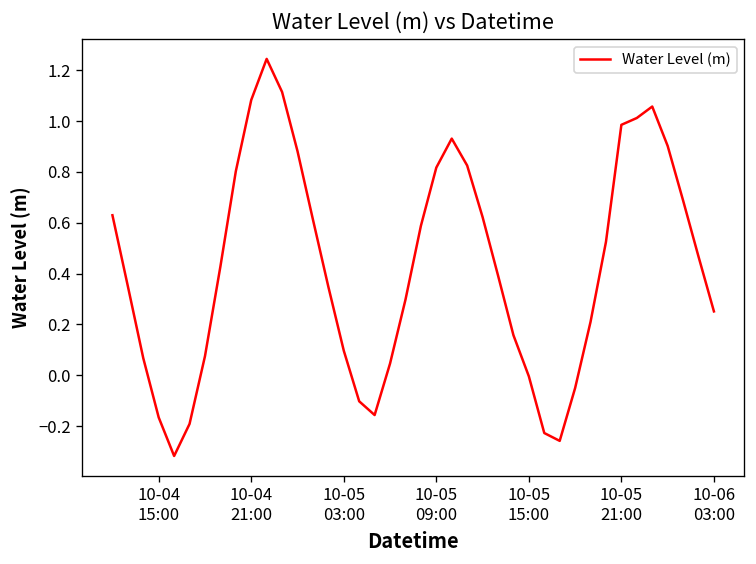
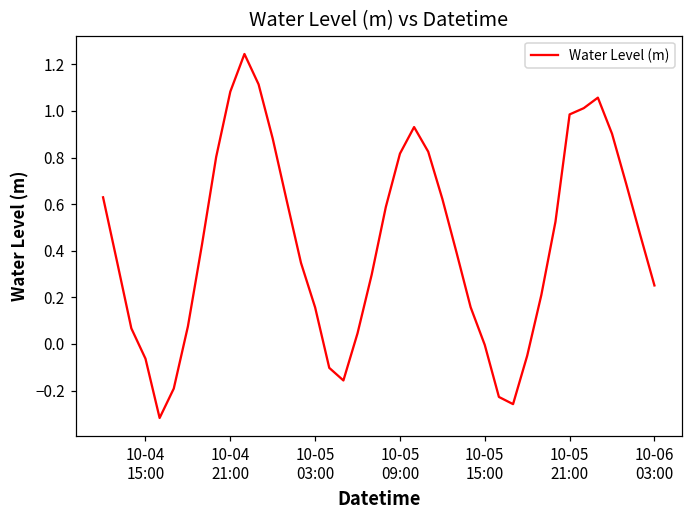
  {
-   "10-04 15:00": -0.17,
+   "10-04 15:00": -0.06,
    "10-04 21:00": 1.08,
-   "10-05 03:00": 0.10,
+   "10-05 03:00": 0.16,
    "10-05 09:00": 0.82,
    "10-05 15:00": 0.00,
    "10-05 21:00": 0.99,
    "10-06 03:00": 0.25
  }
